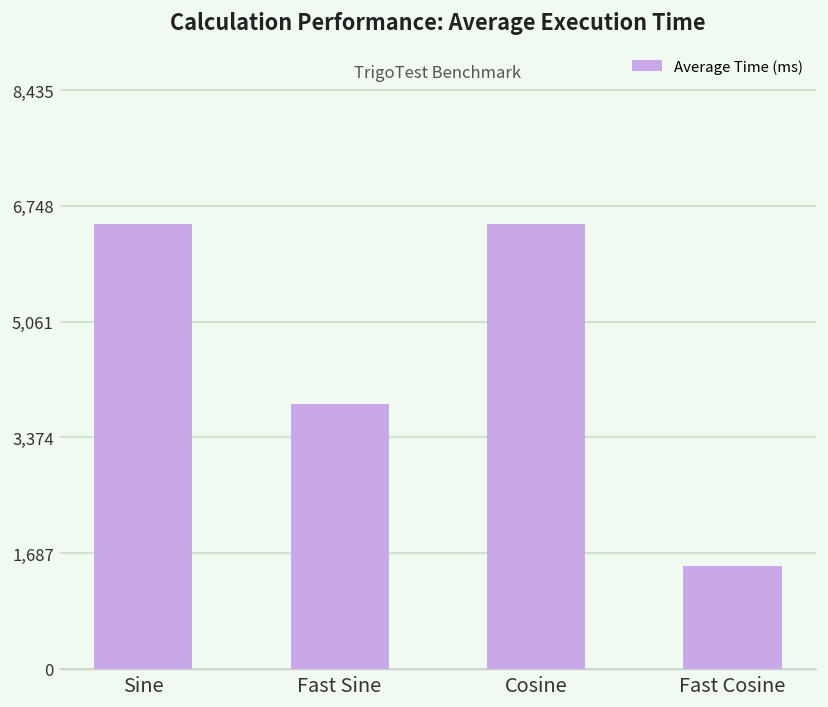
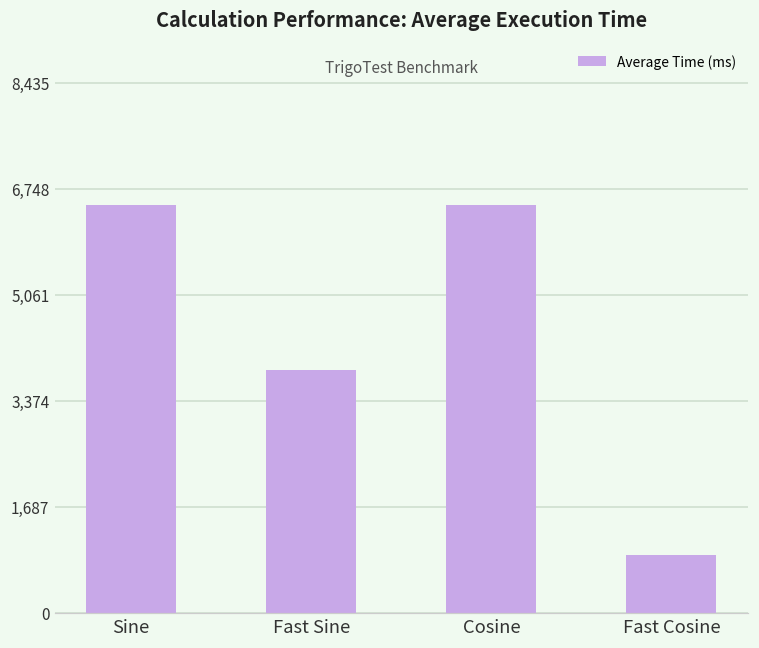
  {
    "Sine": "6,500",
    "Fast Sine": "3,900",
    "Cosine": "6,500",
-   "Fast Cosine": "1,500"
+   "Fast Cosine": "900"
  }
